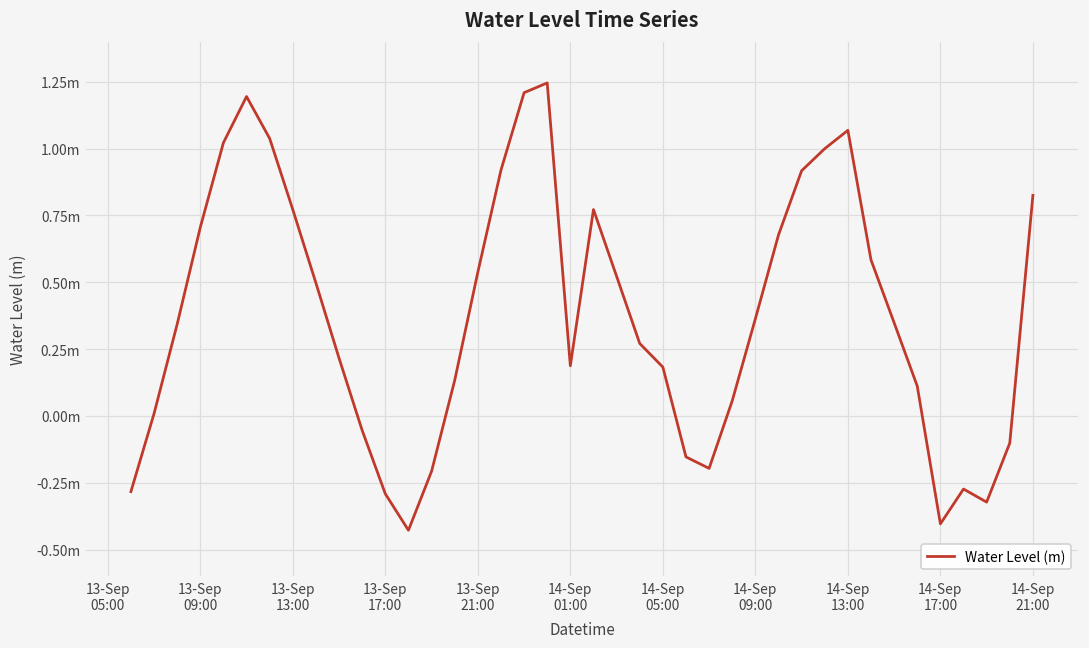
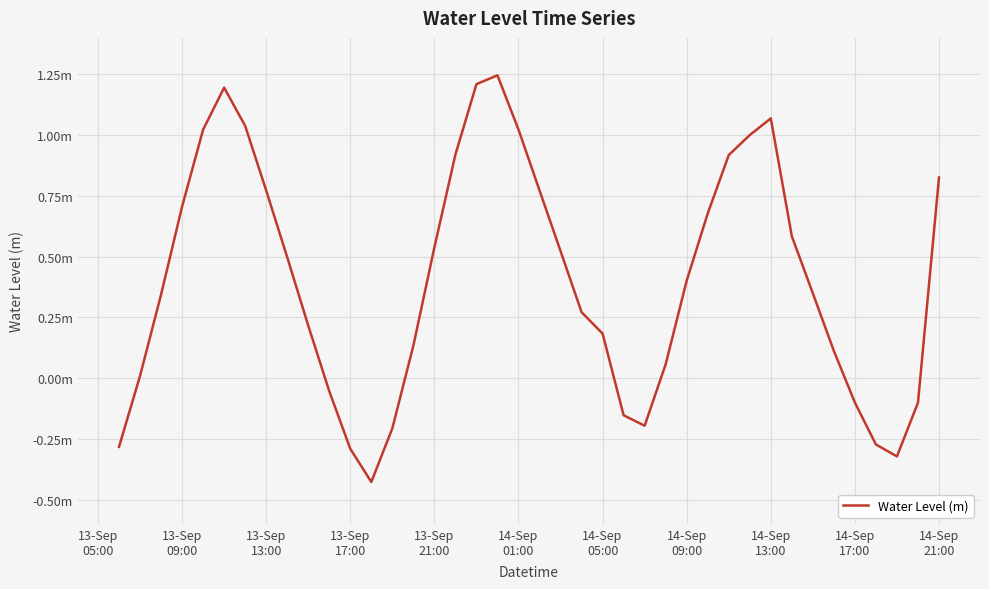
  {
    "13-Sep 09:00": "0.71m",
    "13-Sep 13:00": "0.77m",
    "13-Sep 17:00": "-0.29m",
    "13-Sep 21:00": "0.54m",
-   "14-Sep 01:00": "0.19m",
+   "14-Sep 01:00": "1.02m",
    "14-Sep 05:00": "0.18m",
-   "14-Sep 09:00": "0.36m",
+   "14-Sep 09:00": "0.40m",
    "14-Sep 13:00": "1.07m",
-   "14-Sep 17:00": "-0.40m",
+   "14-Sep 17:00": "-0.10m",
    "14-Sep 21:00": "0.83m"
  }
